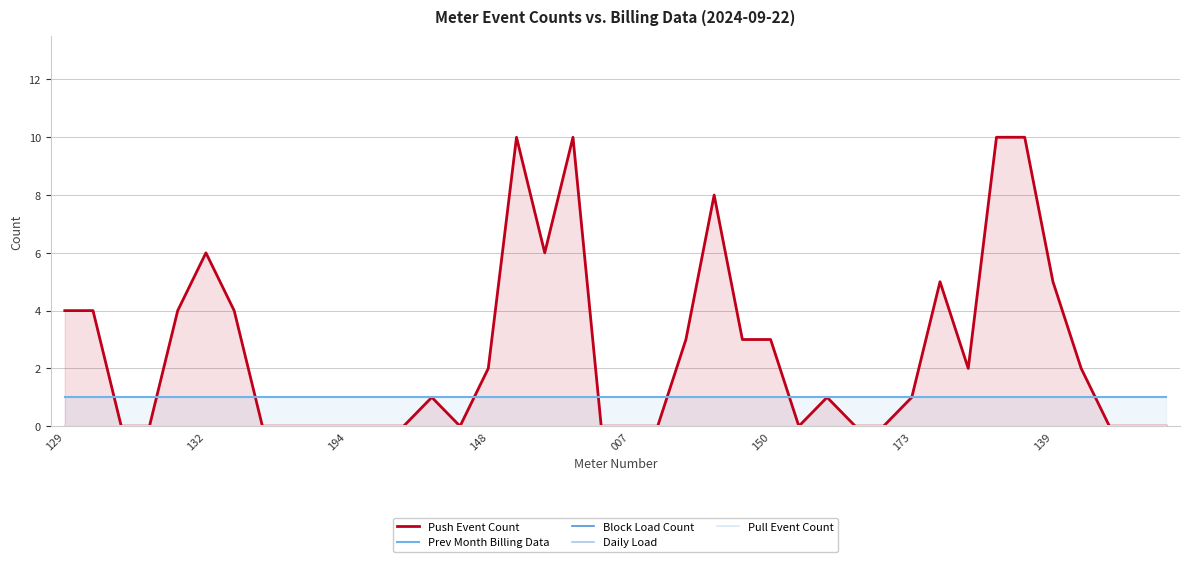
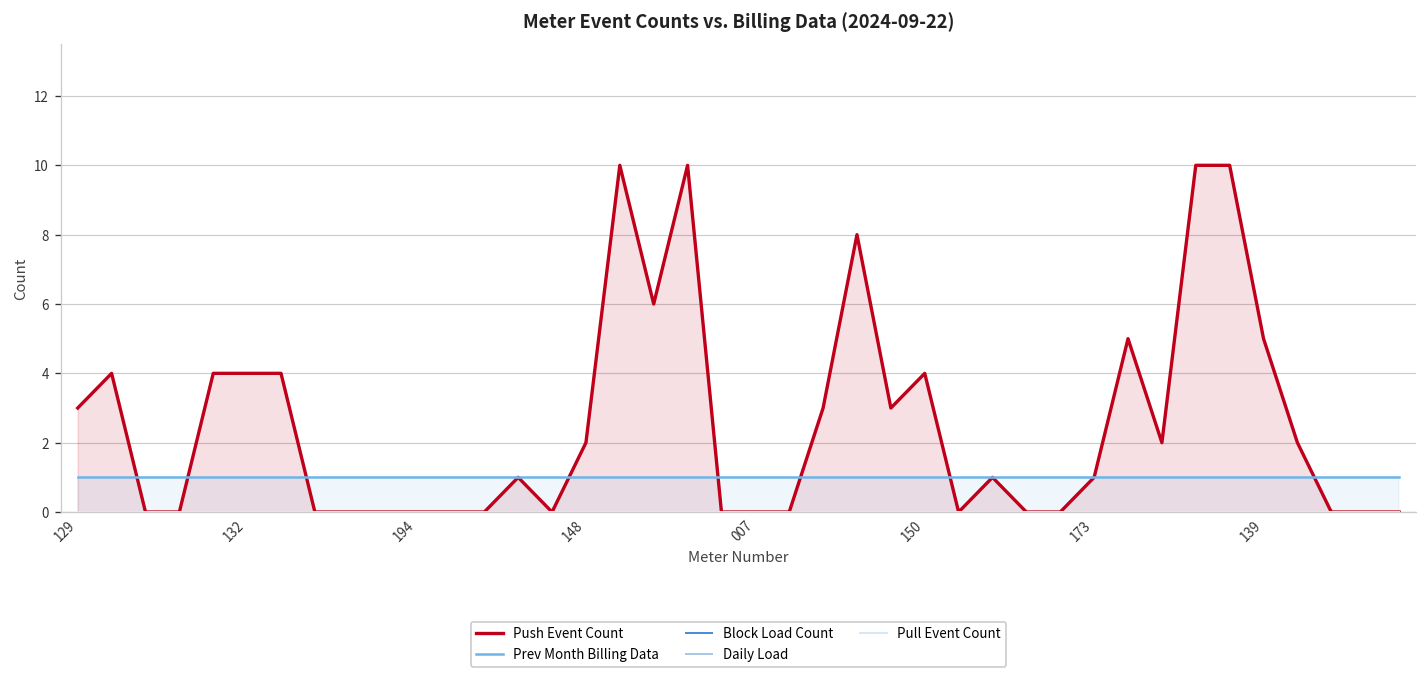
  {
    "Push Event Count": {
-     "129": 4,
-     "132": 6,
+     "129": 3,
+     "132": 4,
      "148": 2,
-     "150": 3,
+     "150": 4,
      "139": 5
    },
    "Prev Month Billing Data": {
      "129": 1,
      "132": 1,
      "194": 1,
      "148": 1,
      "007": 1,
      "150": 1,
      "139": 1
    },
    "Pull Event Count": {
      "129": 0,
      "132": 0,
      "148": 0,
      "150": 0,
      "173": 0,
      "139": 0
    }
  }
